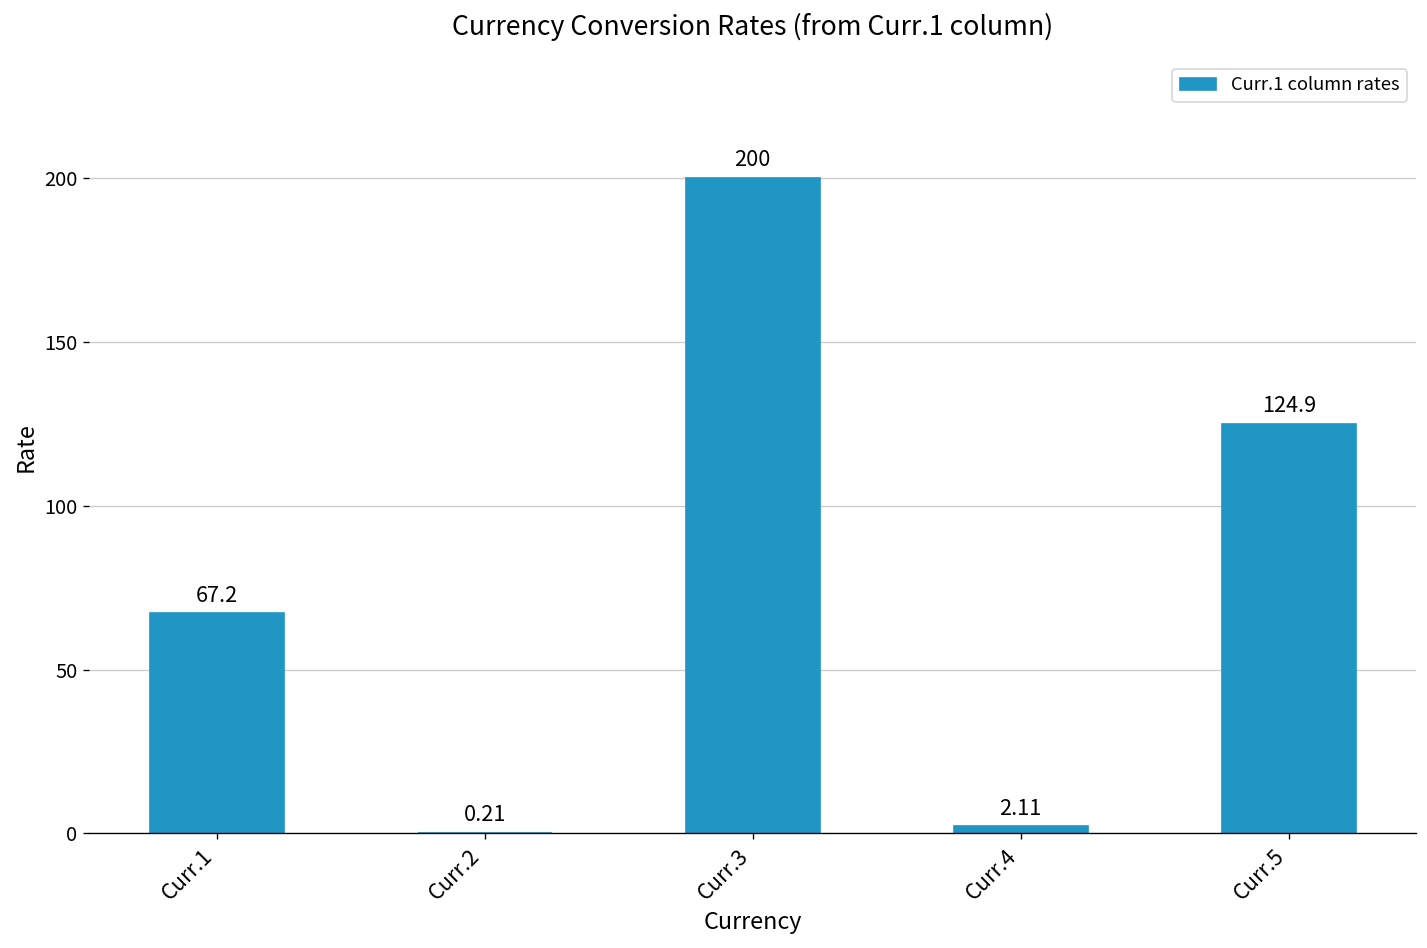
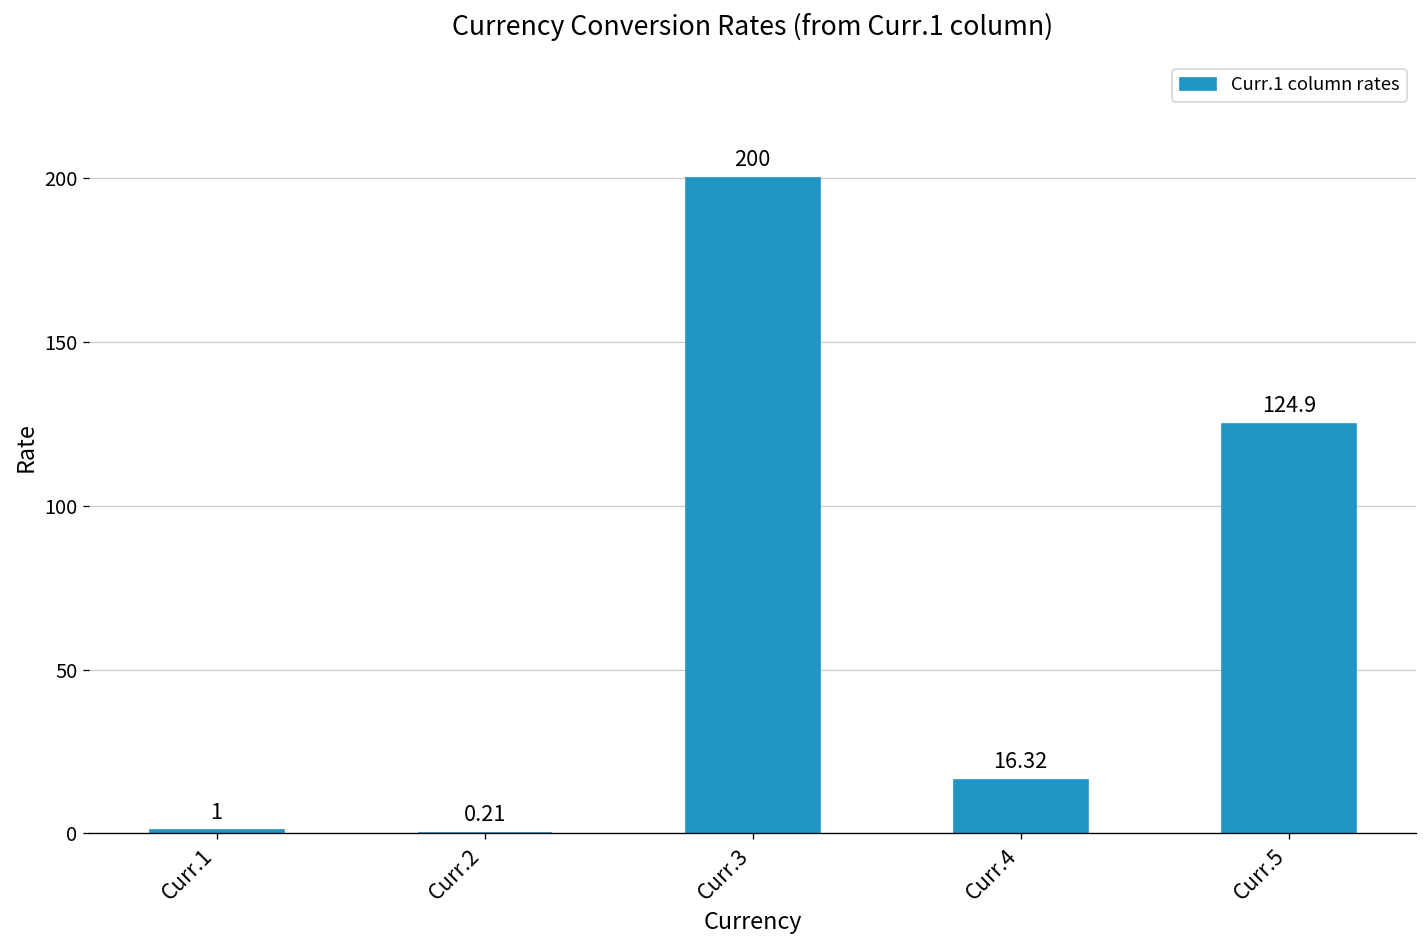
  {
-   "Curr.1": 67.2,
+   "Curr.1": 1,
    "Curr.2": 0.21,
    "Curr.3": 200,
-   "Curr.4": 2.11,
+   "Curr.4": 16.32,
    "Curr.5": 124.9
  }
